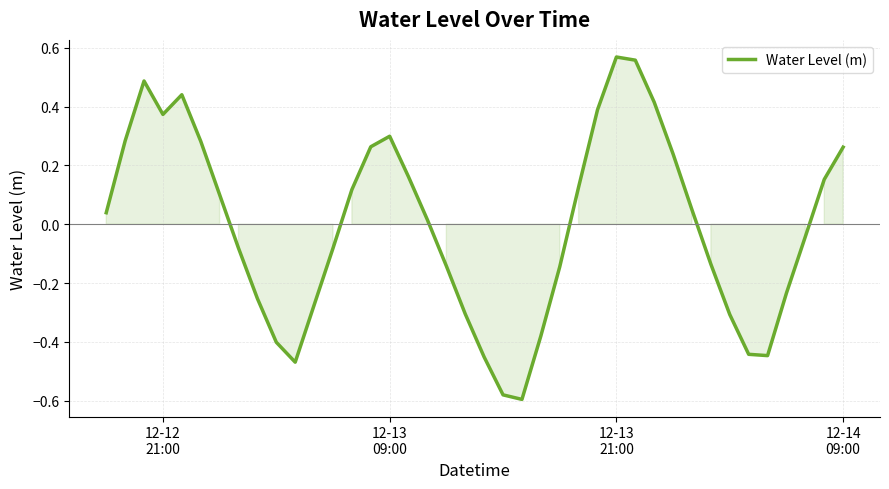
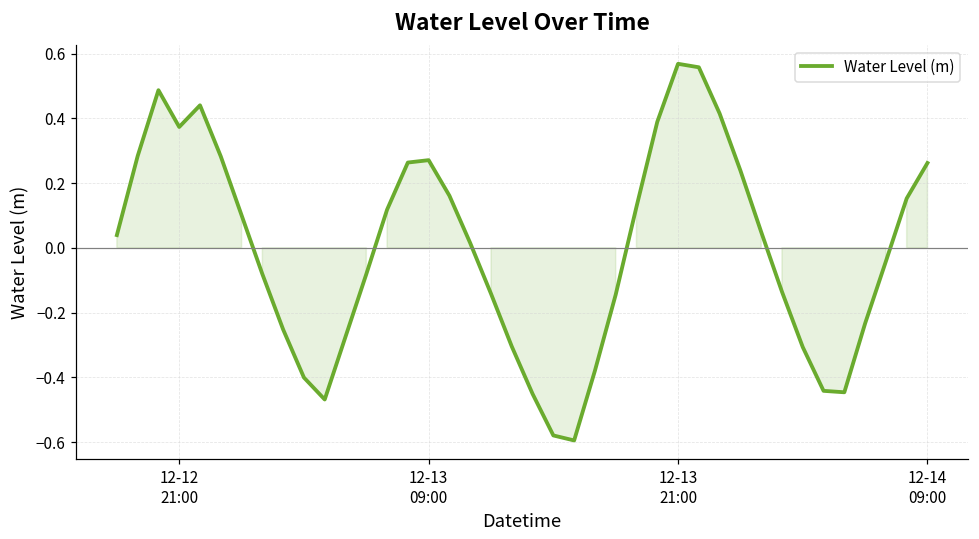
  {
    "12-12 21:00": 0.37,
-   "12-13 09:00": 0.30,
+   "12-13 09:00": 0.27,
    "12-13 21:00": 0.57,
    "12-14 09:00": 0.26
  }
